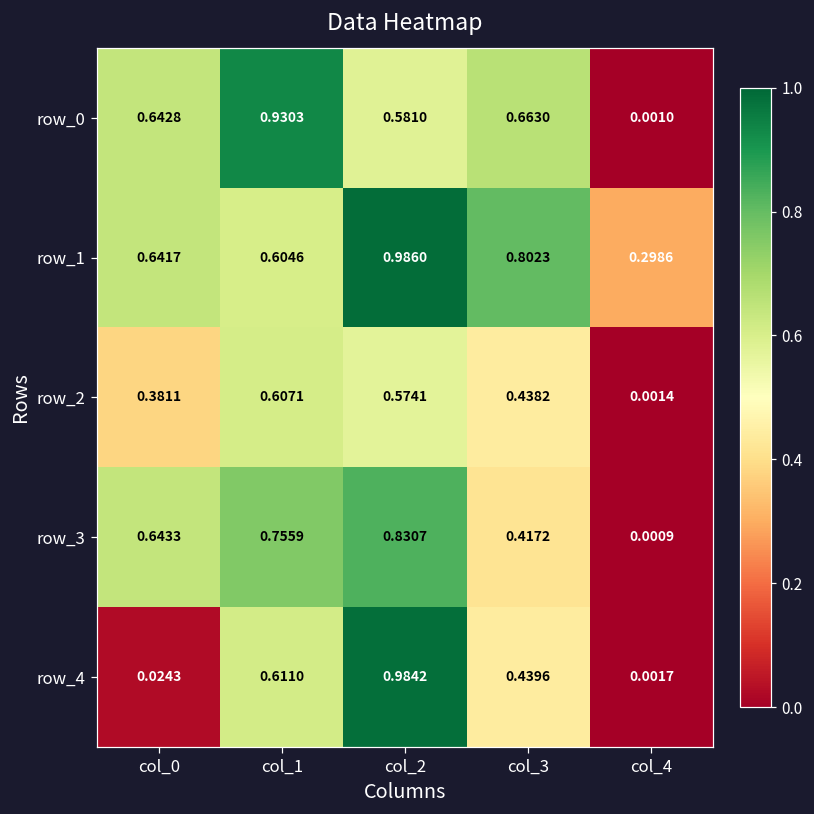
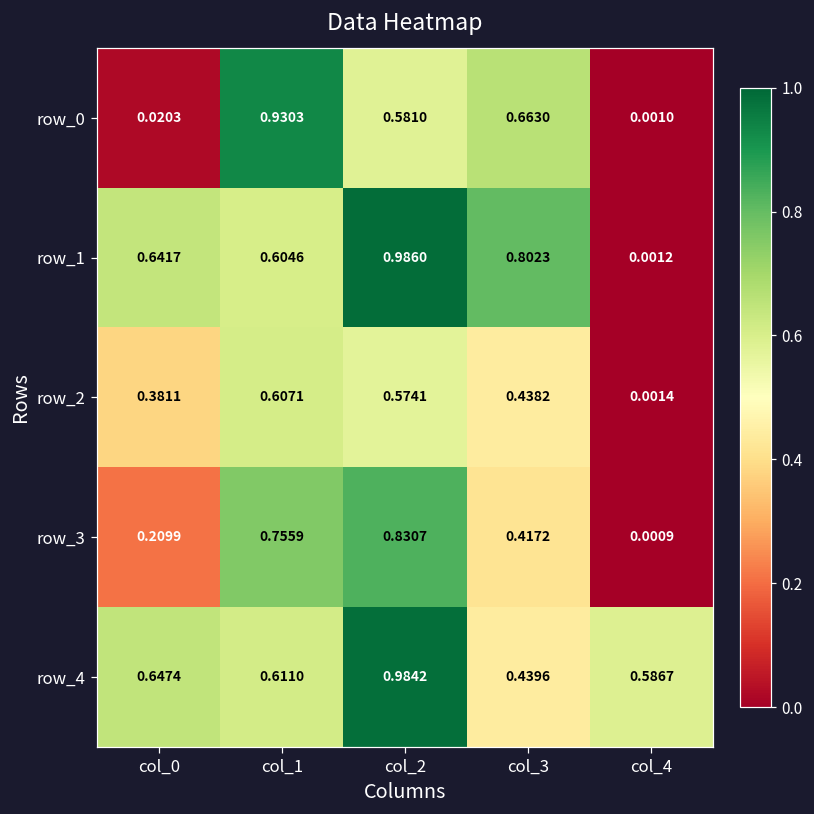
  {
    "row_0": {
-     "col_0": 0.6428,
+     "col_0": 0.0203,
      "col_1": 0.9303,
      "col_2": 0.5810,
      "col_3": 0.6630,
      "col_4": 0.0010
    },
    "row_1": {
      "col_0": 0.6417,
      "col_1": 0.6046,
      "col_2": 0.9860,
      "col_3": 0.8023,
-     "col_4": 0.2986
+     "col_4": 0.0012
    },
    "row_2": {
      "col_0": 0.3811,
      "col_1": 0.6071,
      "col_2": 0.5741,
      "col_3": 0.4382,
      "col_4": 0.0014
    },
    "row_3": {
-     "col_0": 0.6433,
+     "col_0": 0.2099,
      "col_1": 0.7559,
      "col_2": 0.8307,
      "col_3": 0.4172,
      "col_4": 0.0009
    },
    "row_4": {
-     "col_0": 0.0243,
+     "col_0": 0.6474,
      "col_1": 0.6110,
      "col_2": 0.9842,
      "col_3": 0.4396,
-     "col_4": 0.0017
+     "col_4": 0.5867
    }
  }
